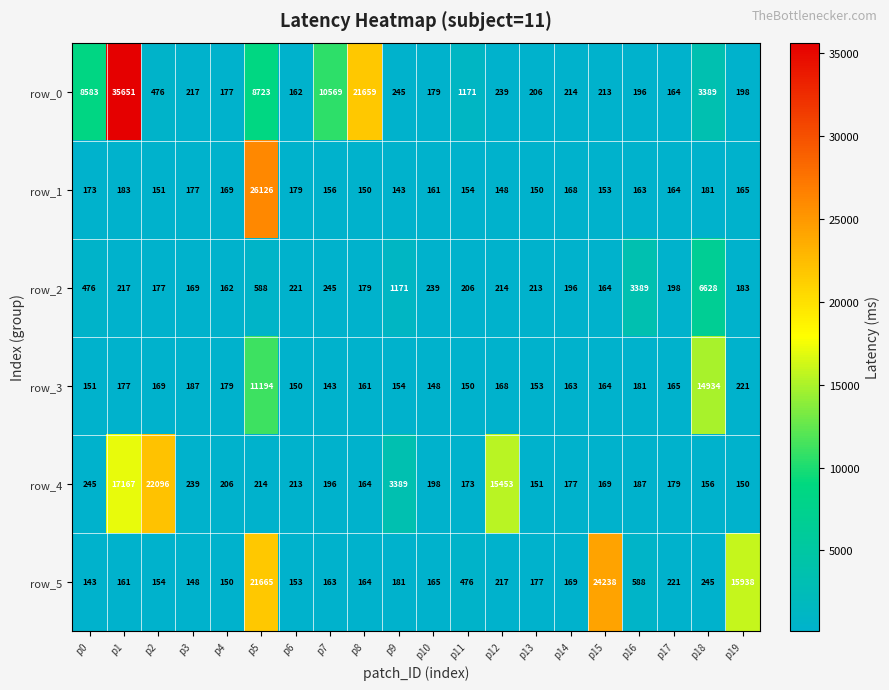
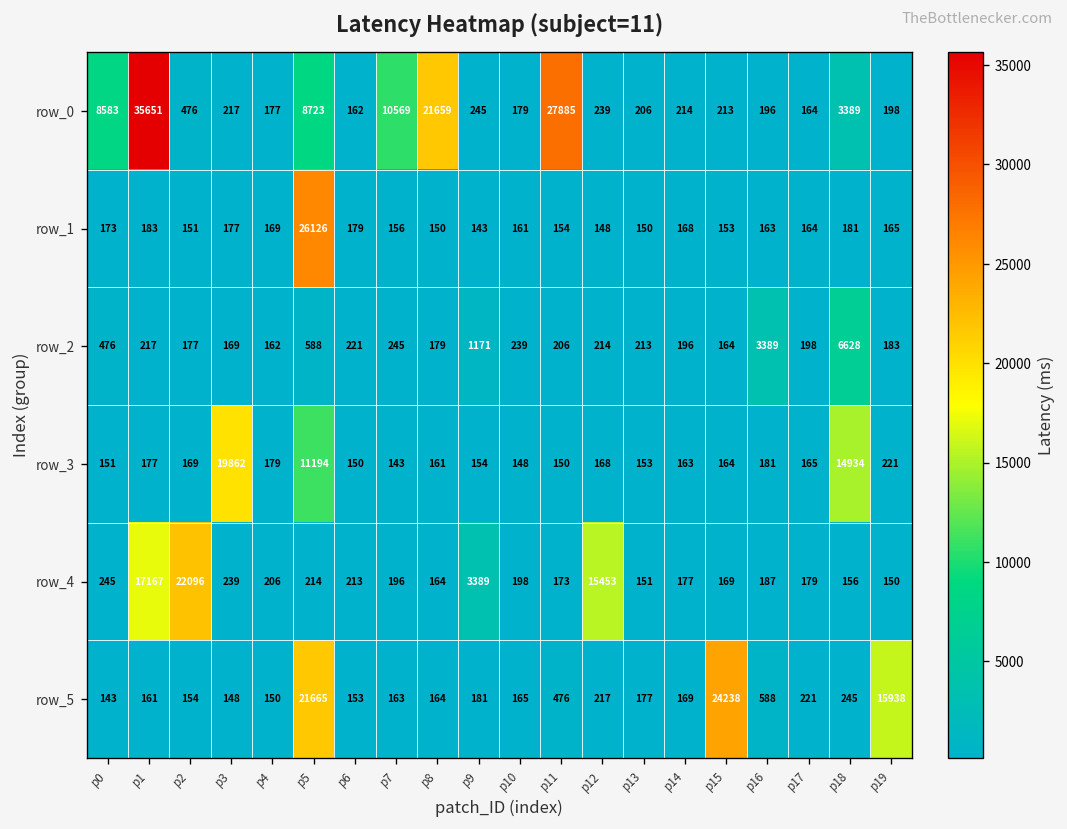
  {
    "row_0": {
      "p0": 8583,
      "p1": 35651,
      "p2": 476,
      "p3": 217,
      "p4": 177,
      "p5": 8723,
      "p6": 162,
      "p7": 10569,
      "p8": 21659,
      "p9": 245,
      "p10": 179,
-     "p11": 1171,
+     "p11": 27885,
      "p12": 239,
      "p13": 206,
      "p14": 214,
      "p15": 213,
      "p16": 196,
      "p17": 164,
      "p18": 3389,
      "p19": 198
    },
    "row_1": {
      "p0": 173,
      "p1": 183,
      "p2": 151,
      "p3": 177,
      "p4": 169,
      "p5": 26126,
      "p6": 179,
      "p7": 156,
      "p8": 150,
      "p9": 143,
      "p10": 161,
      "p11": 154,
      "p12": 148,
      "p13": 150,
      "p14": 168,
      "p15": 153,
      "p16": 163,
      "p17": 164,
      "p18": 181,
      "p19": 165
    },
    "row_2": {
      "p0": 476,
      "p1": 217,
      "p2": 177,
      "p3": 169,
      "p4": 162,
      "p5": 588,
      "p6": 221,
      "p7": 245,
      "p8": 179,
      "p9": 1171,
      "p10": 239,
      "p11": 206,
      "p12": 214,
      "p13": 213,
      "p14": 196,
      "p15": 164,
      "p16": 3389,
      "p17": 198,
      "p18": 6628,
      "p19": 183
    },
    "row_3": {
      "p0": 151,
      "p1": 177,
      "p2": 169,
-     "p3": 187,
+     "p3": 19862,
      "p4": 179,
      "p5": 11194,
      "p6": 150,
      "p7": 143,
      "p8": 161,
      "p9": 154,
      "p10": 148,
      "p11": 150,
      "p12": 168,
      "p13": 153,
      "p14": 163,
      "p15": 164,
      "p16": 181,
      "p17": 165,
      "p18": 14934,
      "p19": 221
    },
    "row_4": {
      "p0": 245,
      "p1": 17167,
      "p2": 22096,
      "p3": 239,
      "p4": 206,
      "p5": 214,
      "p6": 213,
      "p7": 196,
      "p8": 164,
      "p9": 3389,
      "p10": 198,
      "p11": 173,
      "p12": 15453,
      "p13": 151,
      "p14": 177,
      "p15": 169,
      "p16": 187,
      "p17": 179,
      "p18": 156,
      "p19": 150
    },
    "row_5": {
      "p0": 143,
      "p1": 161,
      "p2": 154,
      "p3": 148,
      "p4": 150,
      "p5": 21665,
      "p6": 153,
      "p7": 163,
      "p8": 164,
      "p9": 181,
      "p10": 165,
      "p11": 476,
      "p12": 217,
      "p13": 177,
      "p14": 169,
      "p15": 24238,
      "p16": 588,
      "p17": 221,
      "p18": 245,
      "p19": 15938
    }
  }
